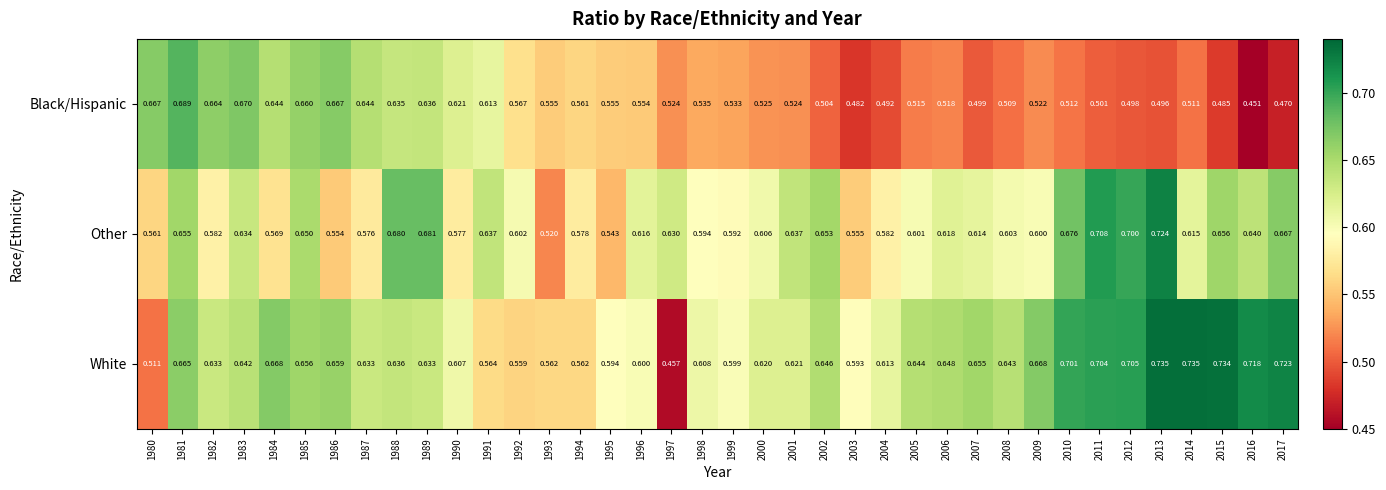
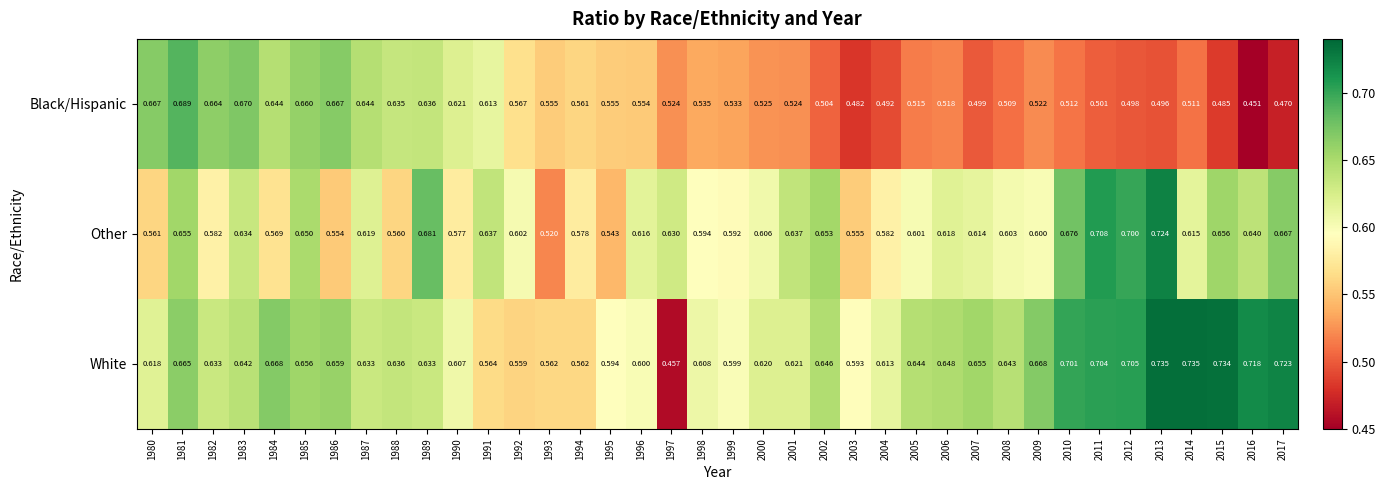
  {
    "Black/Hispanic": {
      "1980": 0.667,
      "1981": 0.689,
      "1982": 0.664,
      "1983": 0.670,
      "1984": 0.644,
      "1985": 0.660,
      "1986": 0.667,
      "1987": 0.644,
      "1988": 0.635,
      "1989": 0.636,
      "1990": 0.621,
      "1991": 0.613,
      "1992": 0.567,
      "1993": 0.555,
      "1994": 0.561,
      "1995": 0.555,
      "1996": 0.554,
      "1997": 0.524,
      "1998": 0.535,
      "1999": 0.533,
      "2000": 0.525,
      "2001": 0.524,
      "2002": 0.504,
      "2003": 0.482,
      "2004": 0.492,
      "2005": 0.515,
      "2006": 0.518,
      "2007": 0.499,
      "2008": 0.509,
      "2009": 0.522,
      "2010": 0.512,
      "2011": 0.501,
      "2012": 0.498,
      "2013": 0.496,
      "2014": 0.511,
      "2015": 0.485,
      "2016": 0.451,
      "2017": 0.470
    },
    "Other": {
      "1980": 0.561,
      "1981": 0.655,
      "1982": 0.582,
      "1983": 0.634,
      "1984": 0.569,
      "1985": 0.650,
      "1986": 0.554,
-     "1987": 0.576,
-     "1988": 0.680,
+     "1987": 0.619,
+     "1988": 0.560,
      "1989": 0.681,
      "1990": 0.577,
      "1991": 0.637,
      "1992": 0.602,
      "1993": 0.520,
      "1994": 0.578,
      "1995": 0.543,
      "1996": 0.616,
      "1997": 0.630,
      "1998": 0.594,
      "1999": 0.592,
      "2000": 0.606,
      "2001": 0.637,
      "2002": 0.653,
      "2003": 0.555,
      "2004": 0.582,
      "2005": 0.601,
      "2006": 0.618,
      "2007": 0.614,
      "2008": 0.603,
      "2009": 0.600,
      "2010": 0.676,
      "2011": 0.708,
      "2012": 0.700,
      "2013": 0.724,
      "2014": 0.615,
      "2015": 0.656,
      "2016": 0.640,
      "2017": 0.667
    },
    "White": {
-     "1980": 0.511,
+     "1980": 0.618,
      "1981": 0.665,
      "1982": 0.633,
      "1983": 0.642,
      "1984": 0.668,
      "1985": 0.656,
      "1986": 0.659,
      "1987": 0.633,
      "1988": 0.636,
      "1989": 0.633,
      "1990": 0.607,
      "1991": 0.564,
      "1992": 0.559,
      "1993": 0.562,
      "1994": 0.562,
      "1995": 0.594,
      "1996": 0.600,
      "1997": 0.457,
      "1998": 0.608,
      "1999": 0.599,
      "2000": 0.620,
      "2001": 0.621,
      "2002": 0.646,
      "2003": 0.593,
      "2004": 0.613,
      "2005": 0.644,
      "2006": 0.648,
      "2007": 0.655,
      "2008": 0.643,
      "2009": 0.668,
      "2010": 0.701,
      "2011": 0.704,
      "2012": 0.705,
      "2013": 0.735,
      "2014": 0.735,
      "2015": 0.734,
      "2016": 0.718,
      "2017": 0.723
    }
  }
